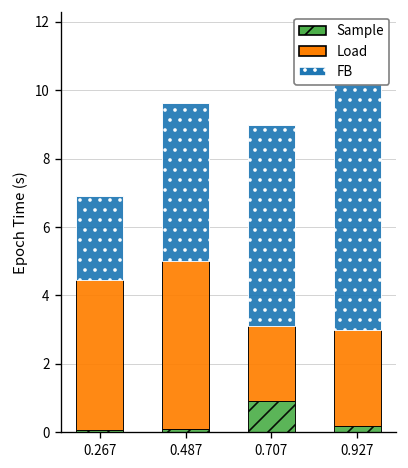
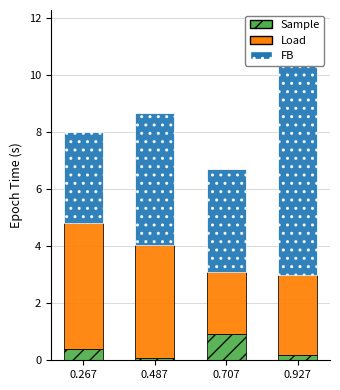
  {
    "Sample": {
-     "0.267": 0.1,
+     "0.267": 0.4,
      "0.487": 0.1,
      "0.707": 0.9,
      "0.927": 0.2
    },
    "Load": {
      "0.267": 4.4,
-     "0.487": 4.9,
+     "0.487": 4.0,
      "0.707": 2.2,
      "0.927": 2.8
    },
    "FB": {
-     "0.267": 2.4,
+     "0.267": 3.2,
      "0.487": 4.6,
-     "0.707": 5.9
+     "0.707": 3.6
    }
  }
